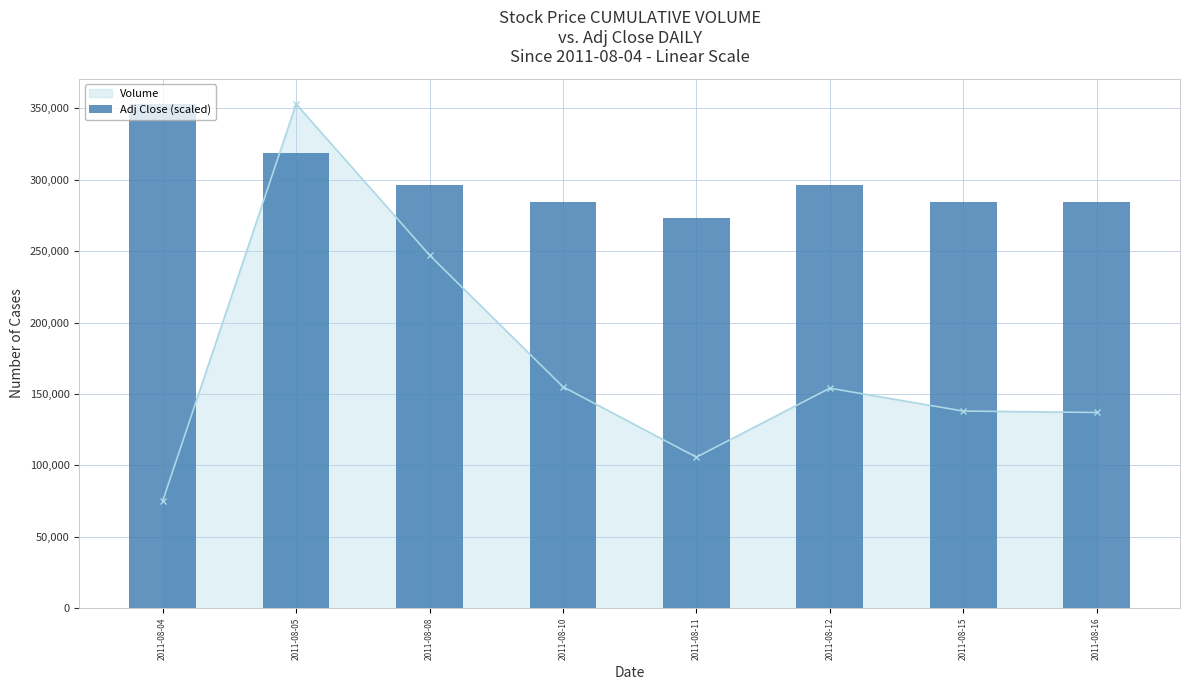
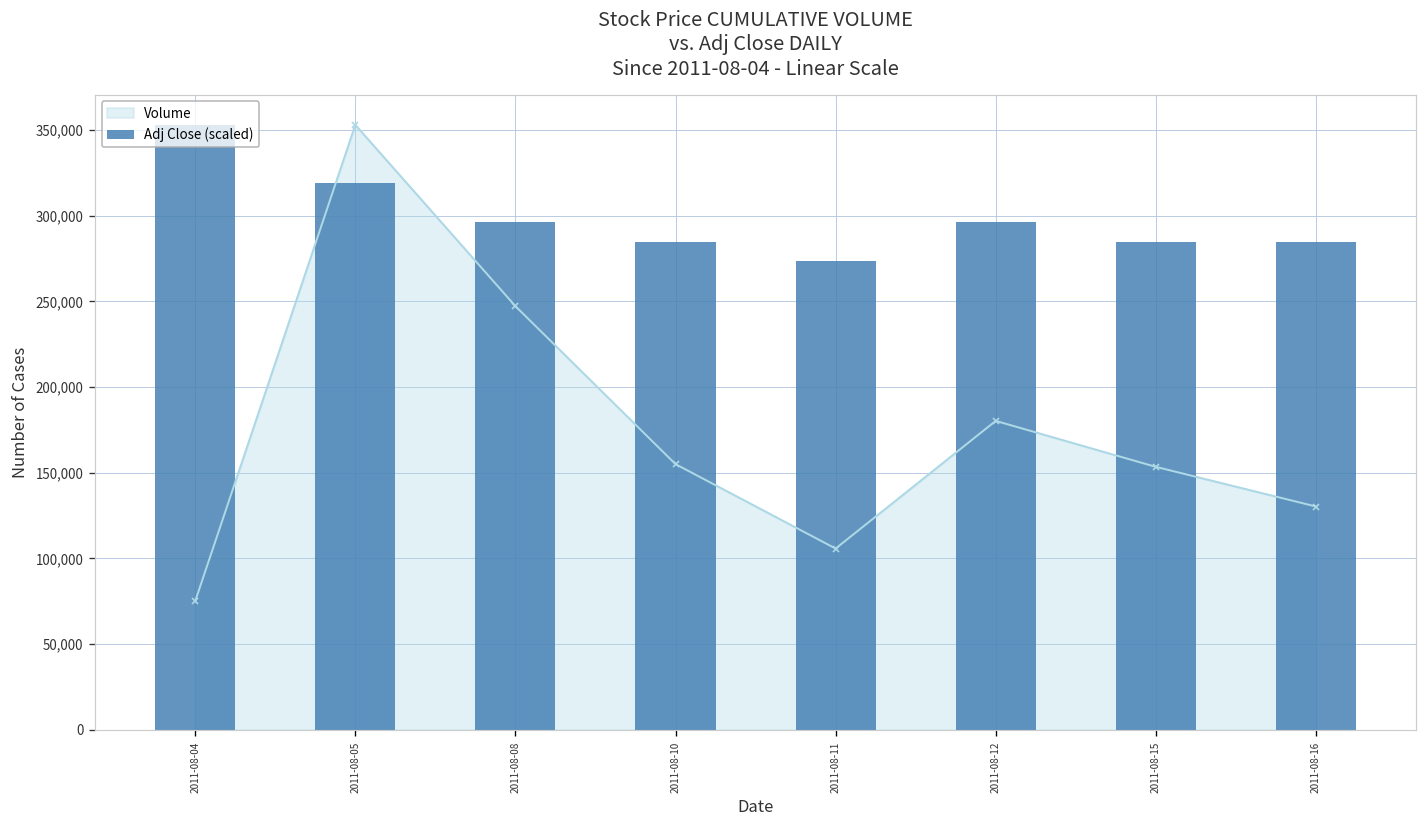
  {
    "Volume": {
      "2011-08-04": "75,000",
      "2011-08-05": "353,000",
      "2011-08-08": "247,000",
      "2011-08-10": "155,000",
      "2011-08-11": "106,000",
-     "2011-08-12": "154,000",
-     "2011-08-15": "138,000",
-     "2011-08-16": "137,000"
+     "2011-08-12": "180,000",
+     "2011-08-15": "153,000",
+     "2011-08-16": "130,000"
    },
    "Adj Close (scaled)": {
      "2011-08-05": "319,000",
      "2011-08-08": "296,000",
      "2011-08-10": "285,000",
      "2011-08-11": "273,000",
      "2011-08-12": "296,000",
      "2011-08-15": "285,000",
      "2011-08-16": "285,000"
    }
  }
